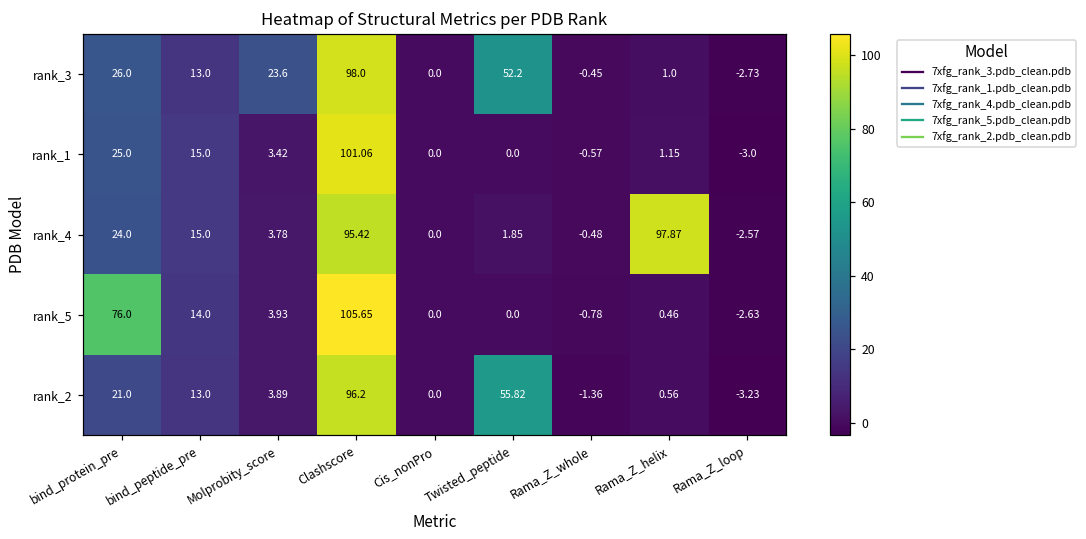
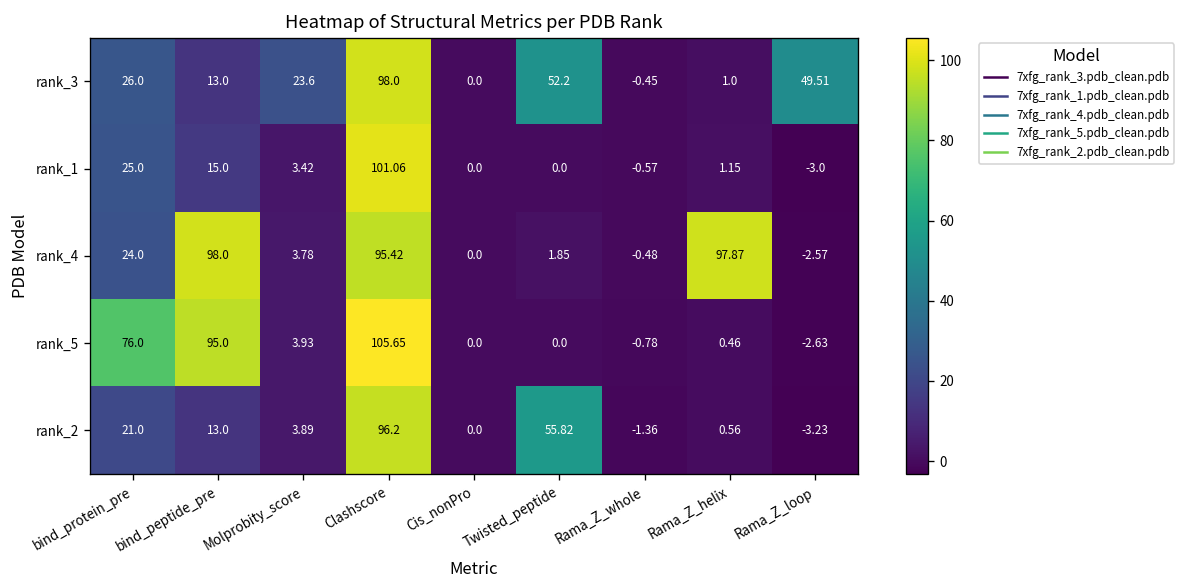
  {
    "rank_3": {
      "bind_protein_pre": 26.0,
      "bind_peptide_pre": 13.0,
      "Molprobity_score": 23.6,
      "Clashscore": 98.0,
      "Cis_nonPro": 0.0,
      "Twisted_peptide": 52.2,
      "Rama_Z_whole": -0.45,
      "Rama_Z_helix": 1.0,
-     "Rama_Z_loop": -2.73
+     "Rama_Z_loop": 49.51
    },
    "rank_1": {
      "bind_protein_pre": 25.0,
      "bind_peptide_pre": 15.0,
      "Molprobity_score": 3.42,
      "Clashscore": 101.06,
      "Cis_nonPro": 0.0,
      "Twisted_peptide": 0.0,
      "Rama_Z_whole": -0.57,
      "Rama_Z_helix": 1.15,
      "Rama_Z_loop": -3.0
    },
    "rank_4": {
      "bind_protein_pre": 24.0,
-     "bind_peptide_pre": 15.0,
+     "bind_peptide_pre": 98.0,
      "Molprobity_score": 3.78,
      "Clashscore": 95.42,
      "Cis_nonPro": 0.0,
      "Twisted_peptide": 1.85,
      "Rama_Z_whole": -0.48,
      "Rama_Z_helix": 97.87,
      "Rama_Z_loop": -2.57
    },
    "rank_5": {
      "bind_protein_pre": 76.0,
-     "bind_peptide_pre": 14.0,
+     "bind_peptide_pre": 95.0,
      "Molprobity_score": 3.93,
      "Clashscore": 105.65,
      "Cis_nonPro": 0.0,
      "Twisted_peptide": 0.0,
      "Rama_Z_whole": -0.78,
      "Rama_Z_helix": 0.46,
      "Rama_Z_loop": -2.63
    },
    "rank_2": {
      "bind_protein_pre": 21.0,
      "bind_peptide_pre": 13.0,
      "Molprobity_score": 3.89,
      "Clashscore": 96.2,
      "Cis_nonPro": 0.0,
      "Twisted_peptide": 55.82,
      "Rama_Z_whole": -1.36,
      "Rama_Z_helix": 0.56,
      "Rama_Z_loop": -3.23
    }
  }
